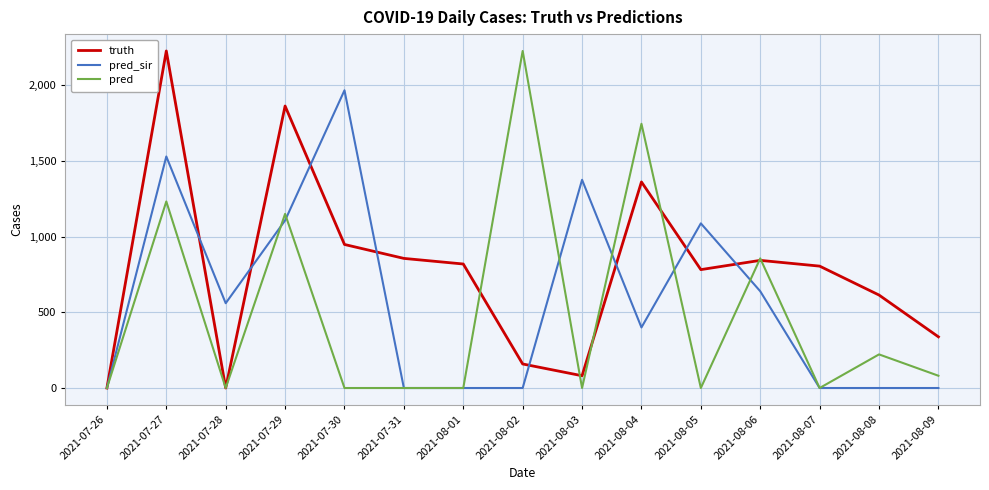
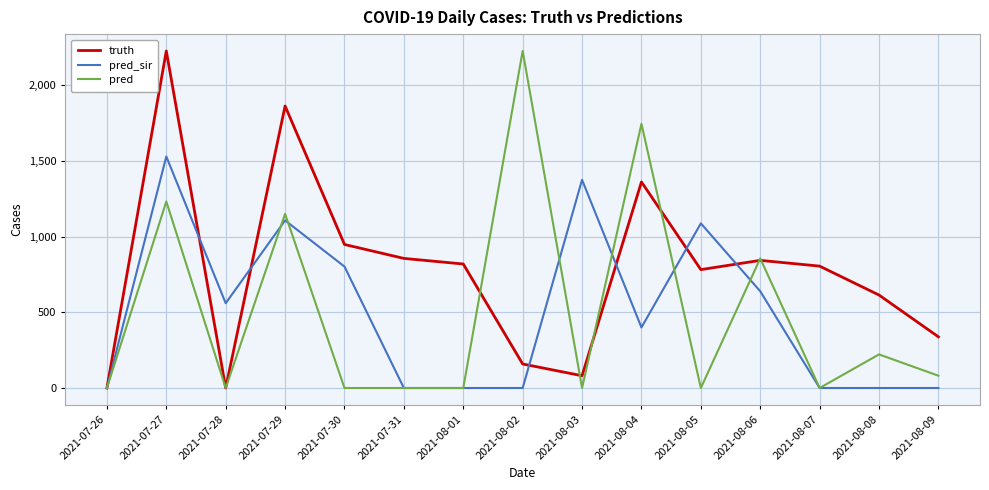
  {
    "truth": {
      "2021-07-27": "2,230",
      "2021-07-29": "1,860",
      "2021-07-30": "950",
      "2021-07-31": "860",
      "2021-08-01": "820",
      "2021-08-02": "160",
      "2021-08-03": "80",
      "2021-08-04": "1,360",
      "2021-08-05": "780",
      "2021-08-07": "810",
      "2021-08-08": "610",
      "2021-08-09": "340"
    },
    "pred_sir": {
      "2021-07-27": "1,530",
      "2021-07-28": "560",
      "2021-07-29": "1,110",
-     "2021-07-30": "1,970",
+     "2021-07-30": "800",
      "2021-08-02": "0",
      "2021-08-03": "1,380",
      "2021-08-04": "400",
      "2021-08-05": "1,090",
      "2021-08-06": "640",
      "2021-08-08": "0",
      "2021-08-09": "0"
    },
    "pred": {
      "2021-07-27": "1,230",
      "2021-07-29": "1,150",
      "2021-07-30": "0",
      "2021-08-02": "2,230",
      "2021-08-03": "0",
      "2021-08-04": "1,750",
      "2021-08-05": "0",
      "2021-08-08": "220",
      "2021-08-09": "80"
    }
  }
